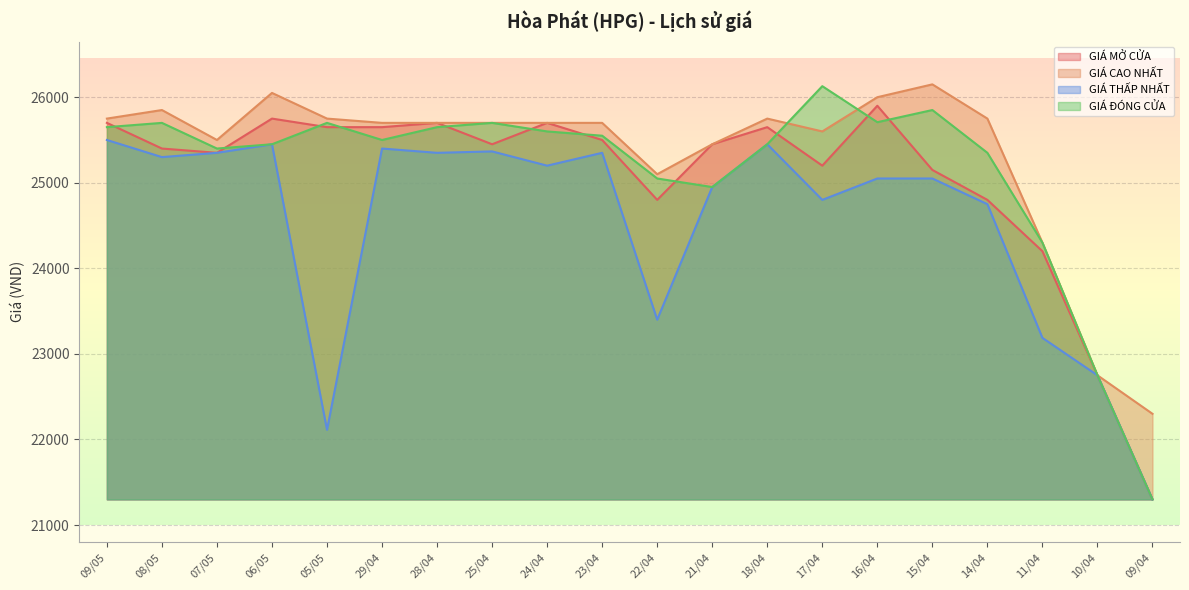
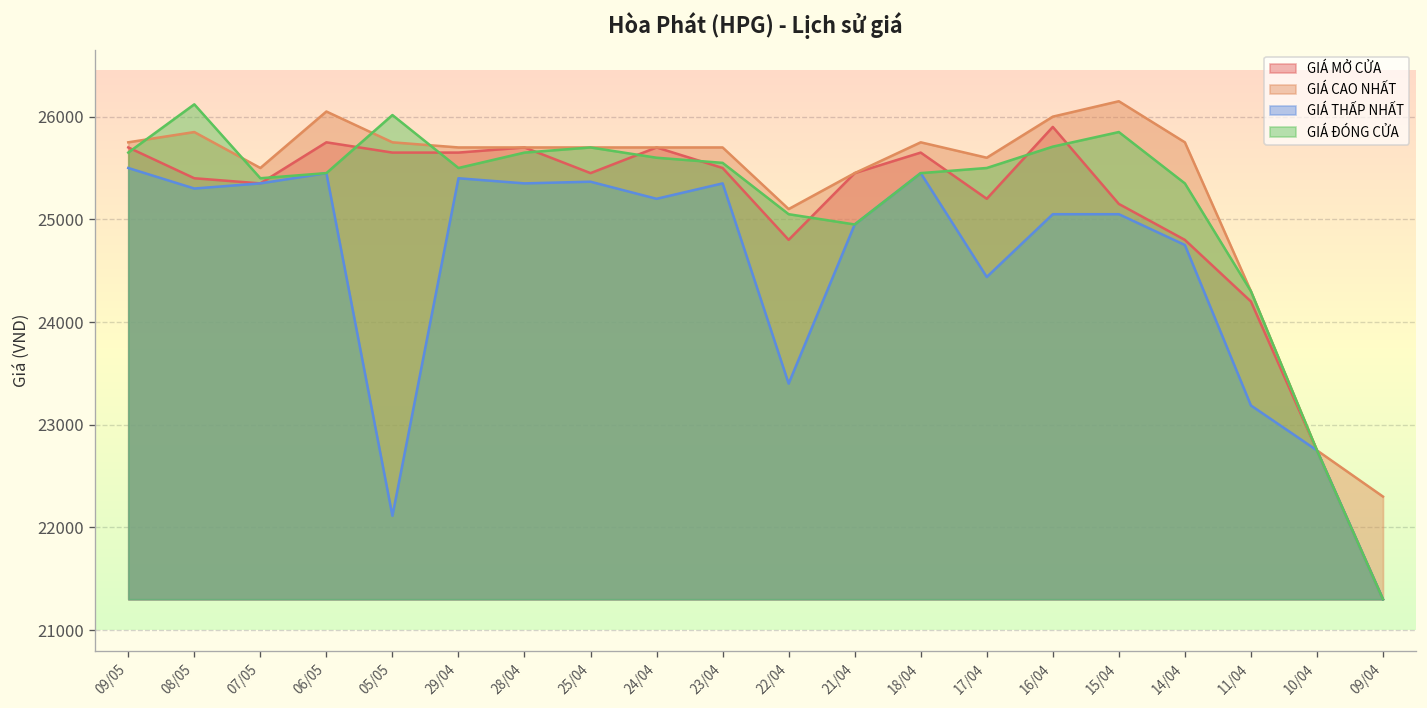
  {
    "GIÁ THẤP NHẤT": {
      "09/05": 25500,
      "08/05": 25300,
      "05/05": 22100,
      "29/04": 25400,
      "28/04": 25400,
      "25/04": 25400,
      "24/04": 25200,
      "23/04": 25400,
      "22/04": 23400,
-     "17/04": 24800,
+     "17/04": 24400,
      "16/04": 25100,
      "15/04": 25100,
      "14/04": 24800,
      "11/04": 23200
    },
    "GIÁ ĐÓNG CỬA": {
      "09/05": 25700,
-     "08/05": 25700,
+     "08/05": 26100,
      "07/05": 25400,
-     "05/05": 25700,
+     "05/05": 26000,
      "29/04": 25500,
      "28/04": 25700,
      "24/04": 25600,
      "23/04": 25600,
      "22/04": 25100,
-     "17/04": 26100,
+     "17/04": 25500,
      "16/04": 25700,
      "15/04": 25900,
      "14/04": 25400
    }
  }
